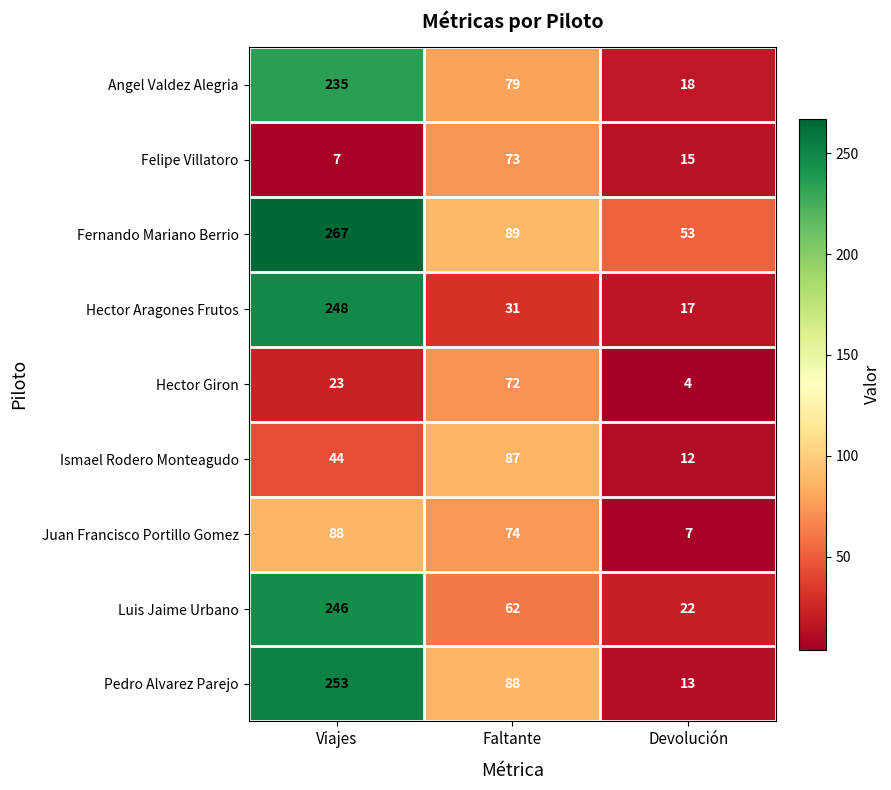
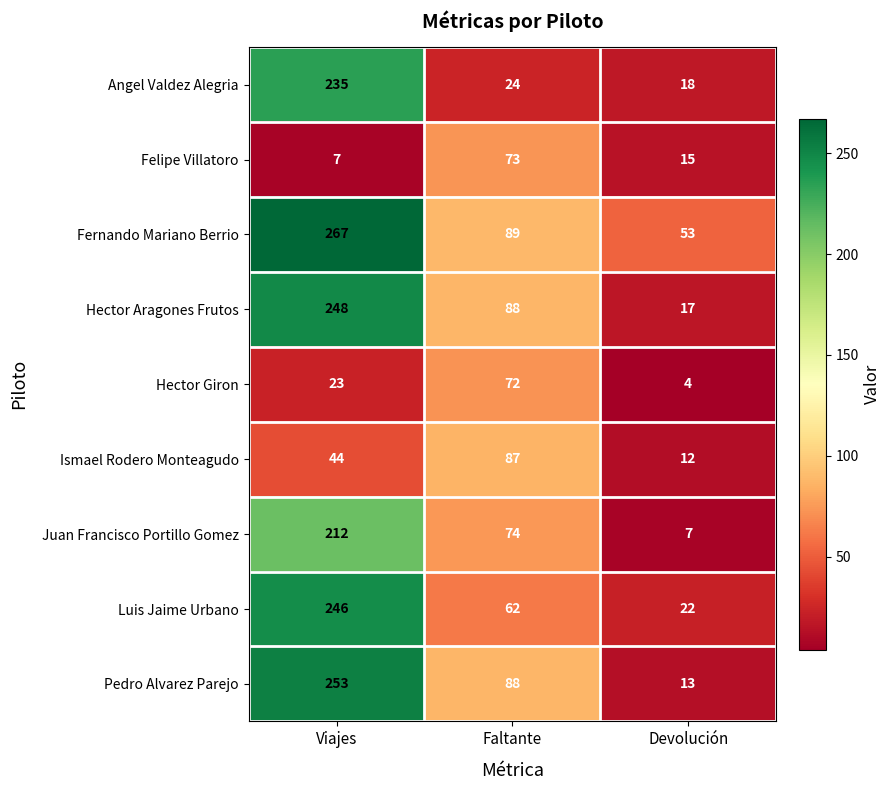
  {
    "Angel Valdez Alegria": {
      "Viajes": 235,
-     "Faltante": 79,
+     "Faltante": 24,
      "Devolución": 18
    },
    "Felipe Villatoro": {
      "Viajes": 7,
      "Faltante": 73,
      "Devolución": 15
    },
    "Fernando Mariano Berrio": {
      "Viajes": 267,
      "Faltante": 89,
      "Devolución": 53
    },
    "Hector Aragones Frutos": {
      "Viajes": 248,
-     "Faltante": 31,
+     "Faltante": 88,
      "Devolución": 17
    },
    "Hector Giron": {
      "Viajes": 23,
      "Faltante": 72,
      "Devolución": 4
    },
    "Ismael Rodero Monteagudo": {
      "Viajes": 44,
      "Faltante": 87,
      "Devolución": 12
    },
    "Juan Francisco Portillo Gomez": {
-     "Viajes": 88,
+     "Viajes": 212,
      "Faltante": 74,
      "Devolución": 7
    },
    "Luis Jaime Urbano": {
      "Viajes": 246,
      "Faltante": 62,
      "Devolución": 22
    },
    "Pedro Alvarez Parejo": {
      "Viajes": 253,
      "Faltante": 88,
      "Devolución": 13
    }
  }
